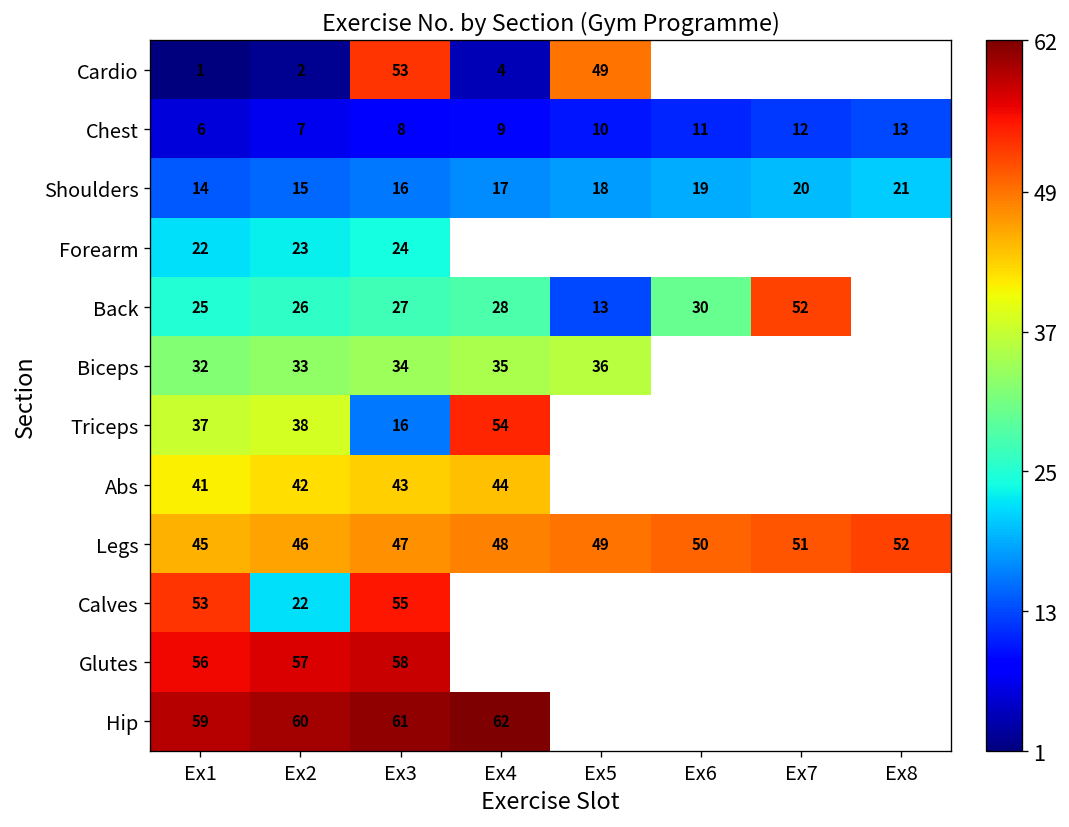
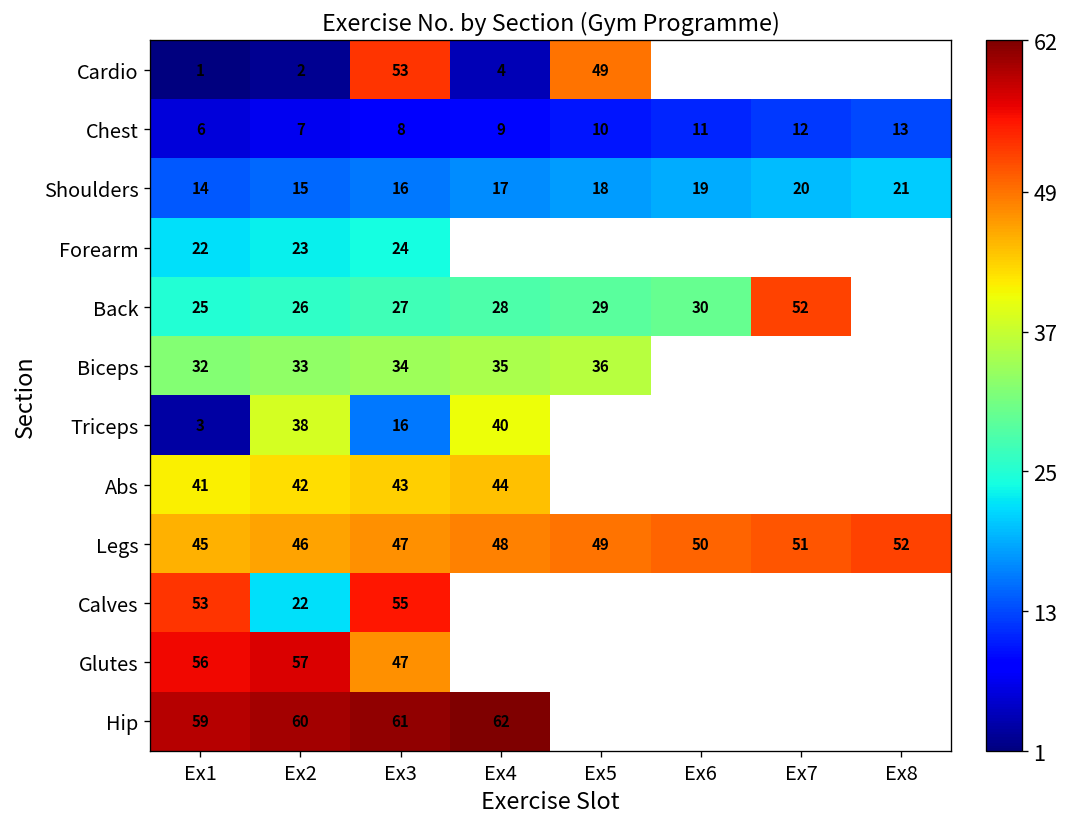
  {
    "Cardio": {
      "Ex1": 1,
      "Ex2": 2,
      "Ex3": 53,
      "Ex4": 4,
      "Ex5": 49
    },
    "Chest": {
      "Ex1": 6,
      "Ex2": 7,
      "Ex3": 8,
      "Ex4": 9,
      "Ex5": 10,
      "Ex6": 11,
      "Ex7": 12,
      "Ex8": 13
    },
    "Shoulders": {
      "Ex1": 14,
      "Ex2": 15,
      "Ex3": 16,
      "Ex4": 17,
      "Ex5": 18,
      "Ex6": 19,
      "Ex7": 20,
      "Ex8": 21
    },
    "Forearm": {
      "Ex1": 22,
      "Ex2": 23,
      "Ex3": 24
    },
    "Back": {
      "Ex1": 25,
      "Ex2": 26,
      "Ex3": 27,
      "Ex4": 28,
-     "Ex5": 13,
+     "Ex5": 29,
      "Ex6": 30,
      "Ex7": 52
    },
    "Biceps": {
      "Ex1": 32,
      "Ex2": 33,
      "Ex3": 34,
      "Ex4": 35,
      "Ex5": 36
    },
    "Triceps": {
-     "Ex1": 37,
+     "Ex1": 3,
      "Ex2": 38,
      "Ex3": 16,
-     "Ex4": 54
+     "Ex4": 40
    },
    "Abs": {
      "Ex1": 41,
      "Ex2": 42,
      "Ex3": 43,
      "Ex4": 44
    },
    "Legs": {
      "Ex1": 45,
      "Ex2": 46,
      "Ex3": 47,
      "Ex4": 48,
      "Ex5": 49,
      "Ex6": 50,
      "Ex7": 51,
      "Ex8": 52
    },
    "Calves": {
      "Ex1": 53,
      "Ex2": 22,
      "Ex3": 55
    },
    "Glutes": {
      "Ex1": 56,
      "Ex2": 57,
-     "Ex3": 58
+     "Ex3": 47
    },
    "Hip": {
      "Ex1": 59,
      "Ex2": 60,
      "Ex3": 61,
      "Ex4": 62
    }
  }
